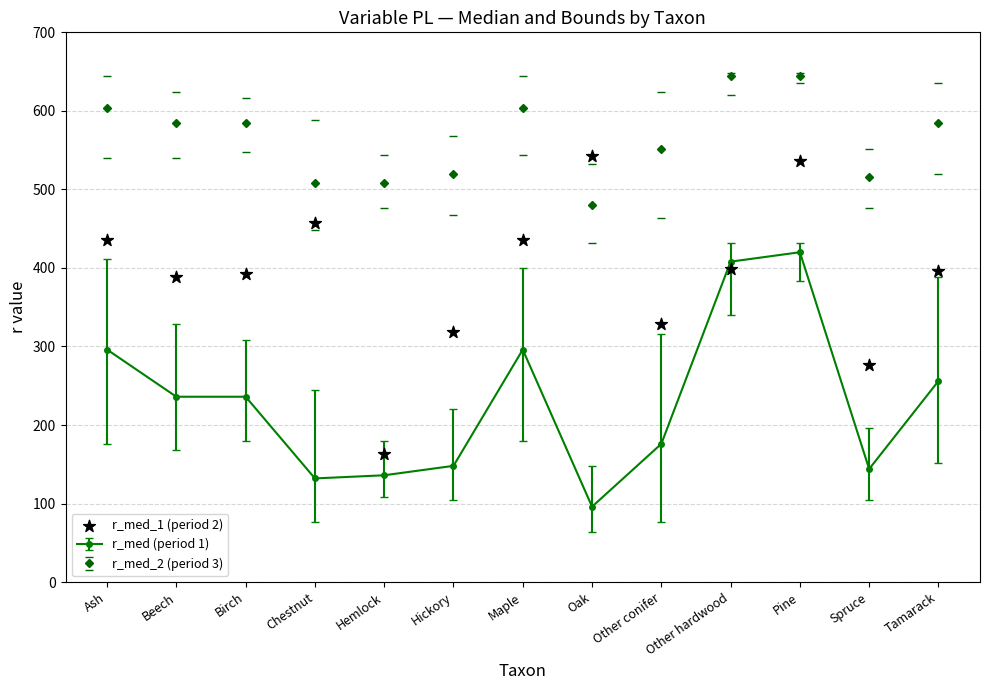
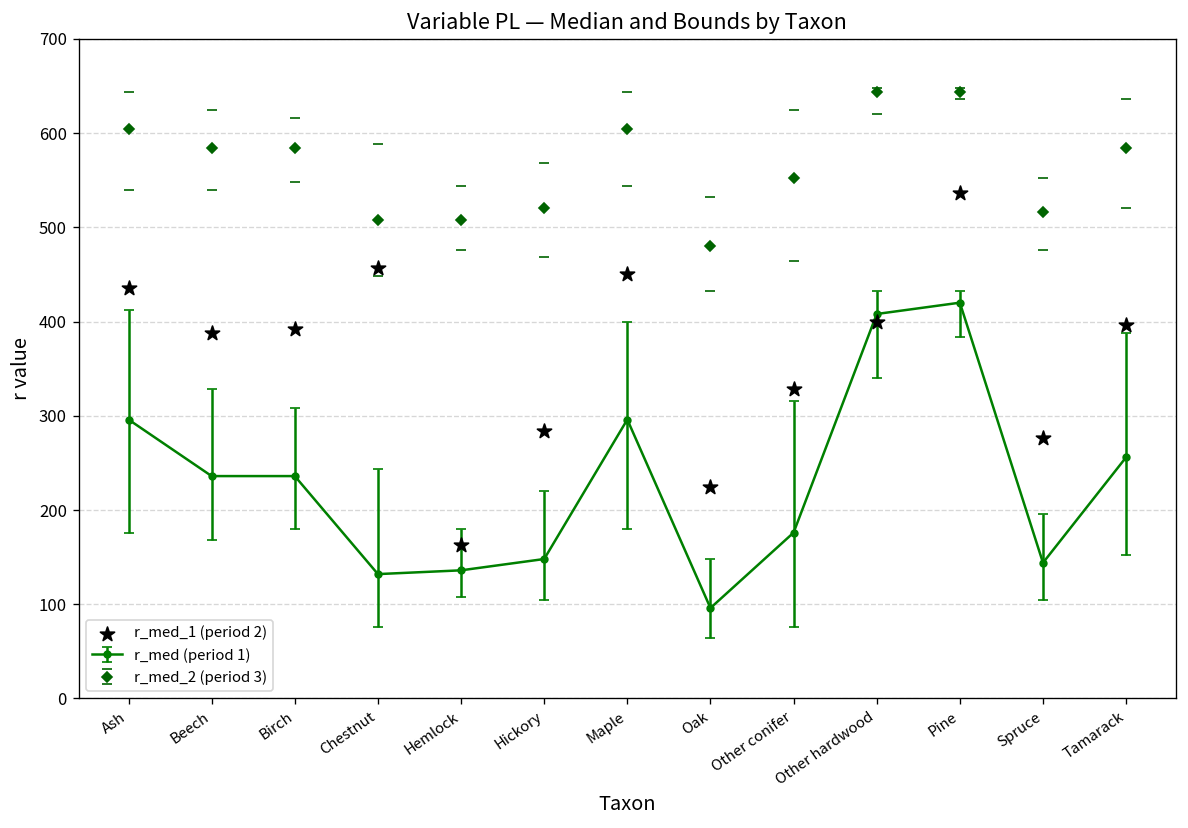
  {
    "r_med_1 (period 2)": {
-     "Hickory": 320,
-     "Maple": 440,
-     "Oak": 540
+     "Hickory": 280,
+     "Maple": 450,
+     "Oak": 220
    }
  }
